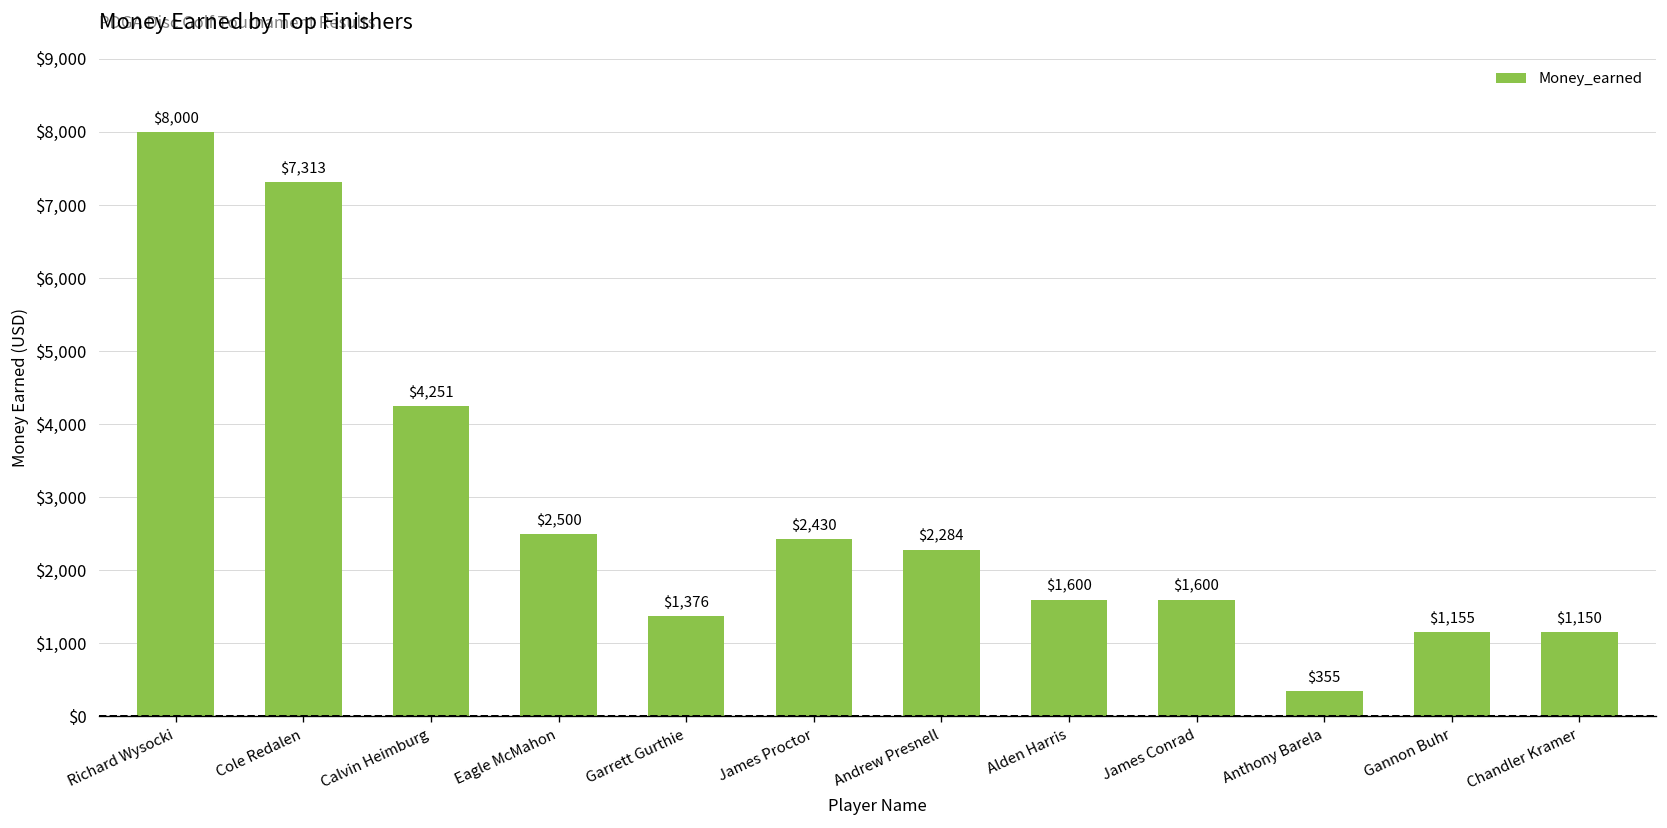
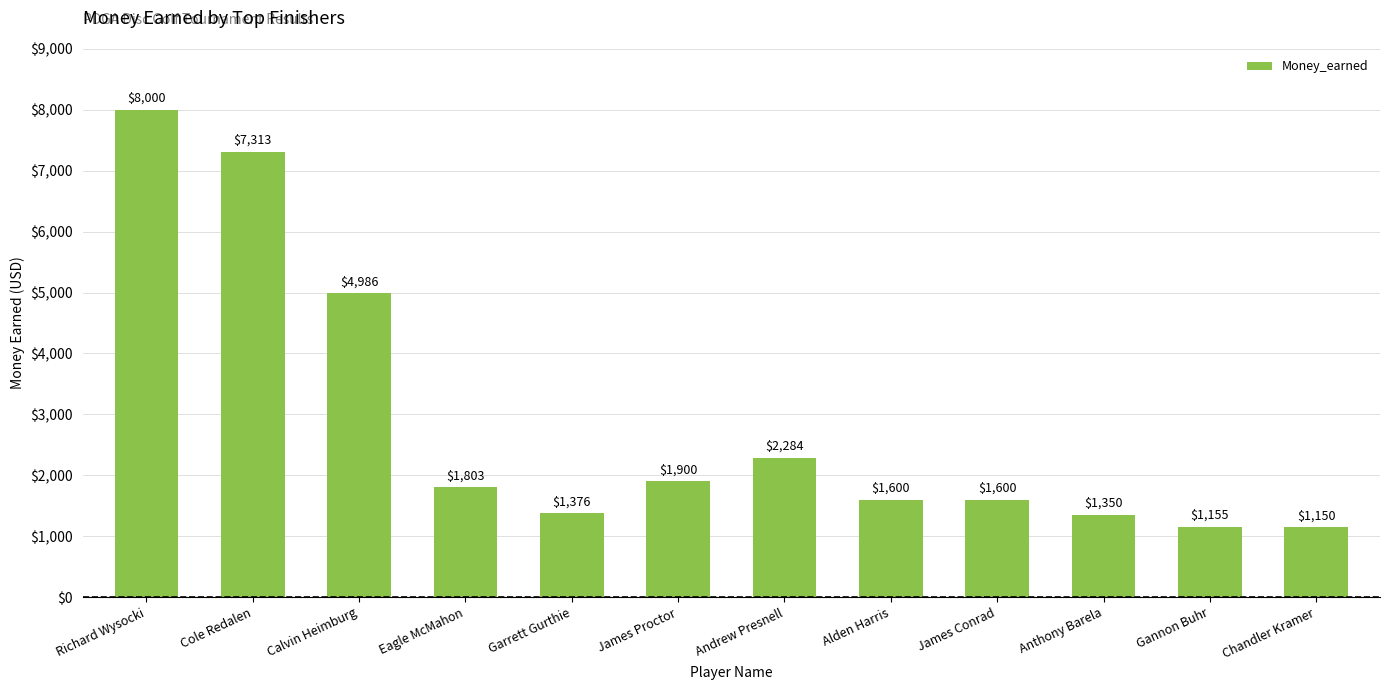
  {
    "Richard Wysocki": "$8,000",
    "Cole Redalen": "$7,313",
-   "Calvin Heimburg": "$4,251",
-   "Eagle McMahon": "$2,500",
+   "Calvin Heimburg": "$4,986",
+   "Eagle McMahon": "$1,803",
    "Garrett Gurthie": "$1,376",
-   "James Proctor": "$2,430",
+   "James Proctor": "$1,900",
    "Andrew Presnell": "$2,284",
    "Alden Harris": "$1,600",
    "James Conrad": "$1,600",
-   "Anthony Barela": "$355",
+   "Anthony Barela": "$1,350",
    "Gannon Buhr": "$1,155",
    "Chandler Kramer": "$1,150"
  }
